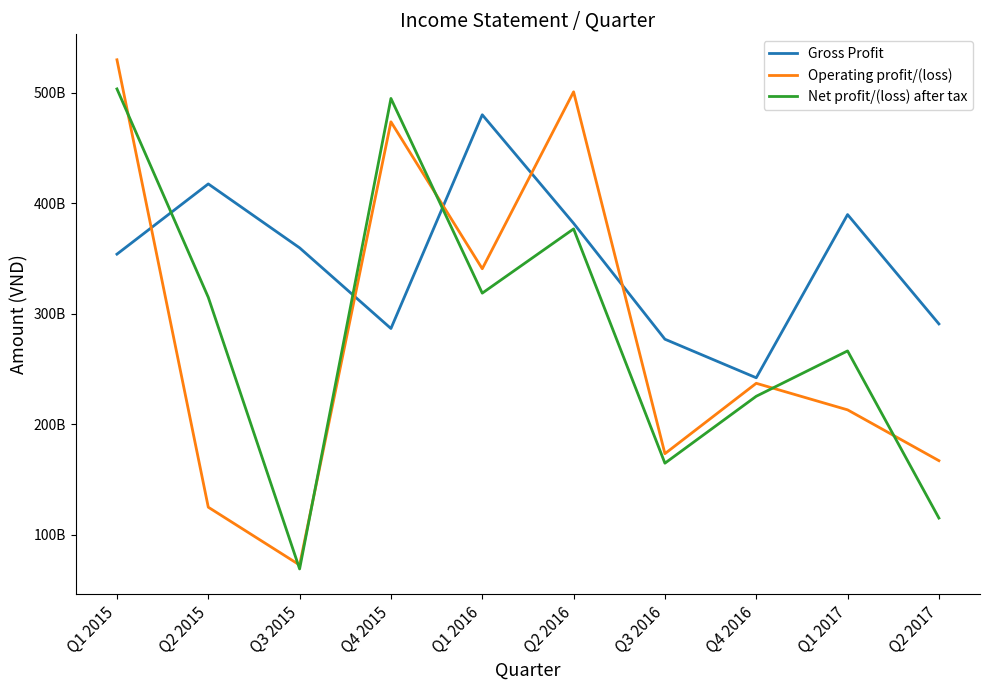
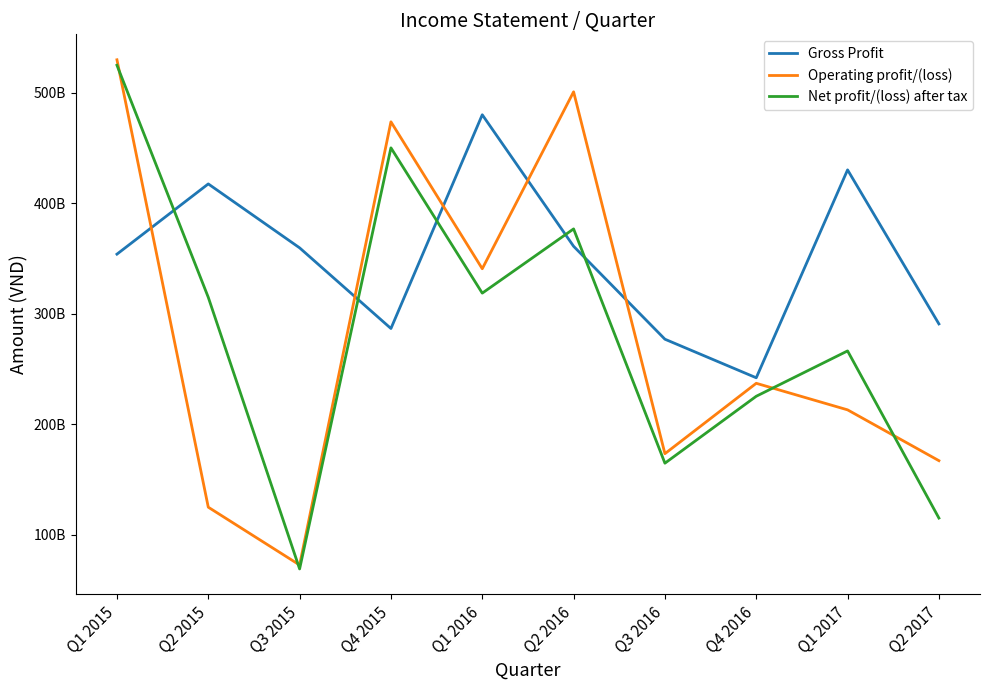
  {
    "Gross Profit": {
      "Q1 2015": 354000000000,
      "Q2 2015": 417000000000,
      "Q3 2015": 360000000000,
      "Q4 2015": 287000000000,
      "Q1 2016": 480000000000,
-     "Q2 2016": 382000000000,
+     "Q2 2016": 361000000000,
      "Q3 2016": 277000000000,
      "Q4 2016": 242000000000,
-     "Q1 2017": 390000000000,
+     "Q1 2017": 430000000000,
      "Q2 2017": 291000000000
    },
    "Operating profit/(loss)": {
      "Q1 2015": 530000000000,
      "Q2 2015": 125000000000,
      "Q3 2015": 73000000000,
      "Q4 2015": 474000000000,
      "Q1 2016": 341000000000,
      "Q2 2016": 501000000000,
      "Q3 2016": 173000000000,
      "Q4 2016": 237000000000,
      "Q1 2017": 213000000000,
      "Q2 2017": 167000000000
    },
    "Net profit/(loss) after tax": {
-     "Q1 2015": 503000000000,
+     "Q1 2015": 525000000000,
      "Q2 2015": 315000000000,
      "Q3 2015": 69000000000,
-     "Q4 2015": 495000000000,
+     "Q4 2015": 450000000000,
      "Q1 2016": 319000000000,
      "Q2 2016": 377000000000,
      "Q3 2016": 165000000000,
      "Q4 2016": 225000000000,
      "Q1 2017": 266000000000,
      "Q2 2017": 115000000000
    }
  }
